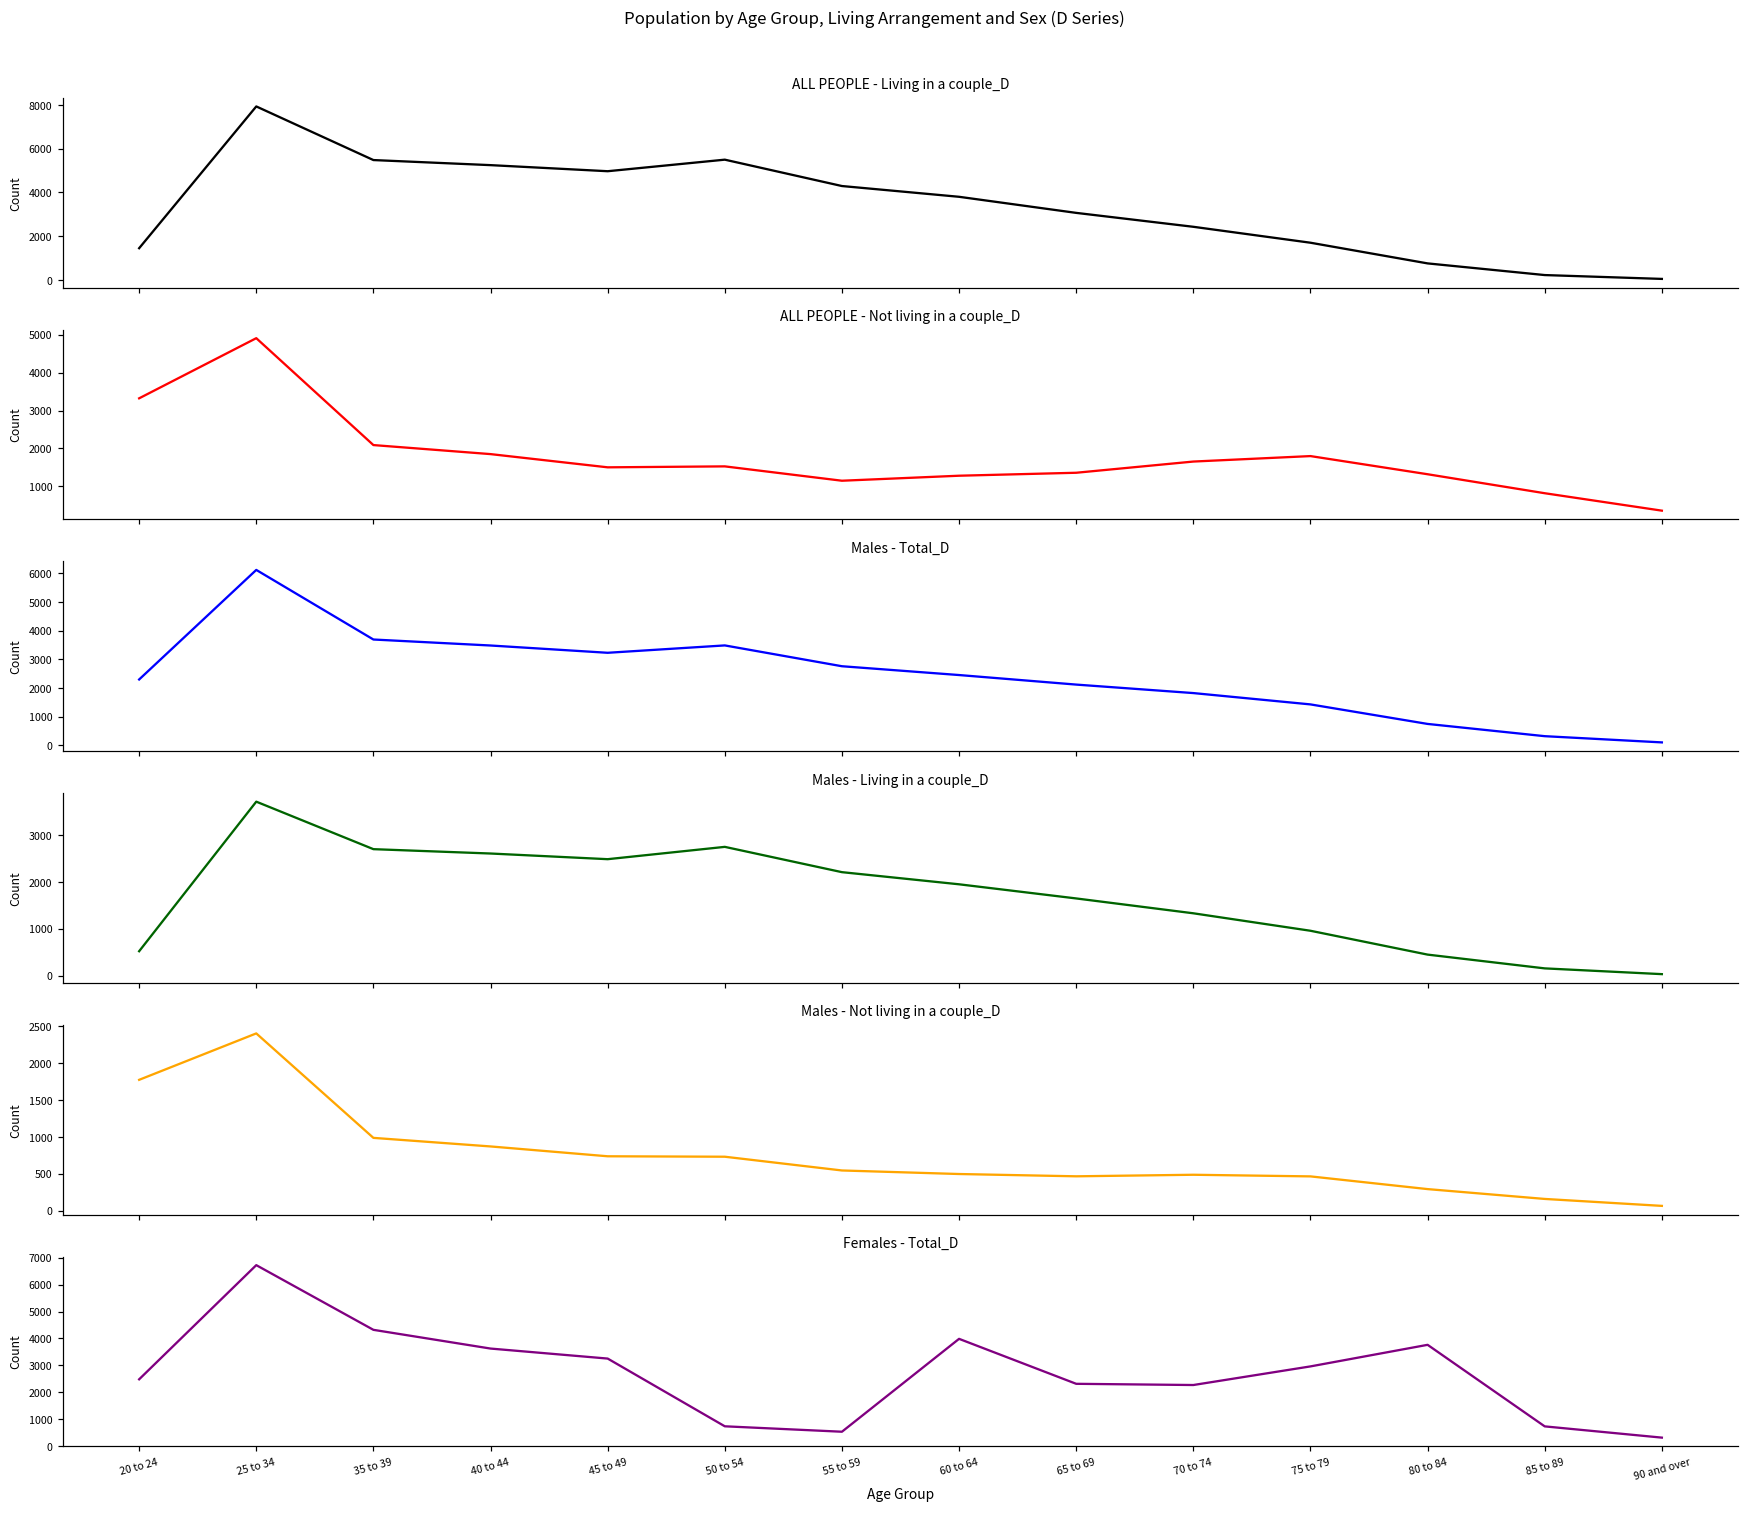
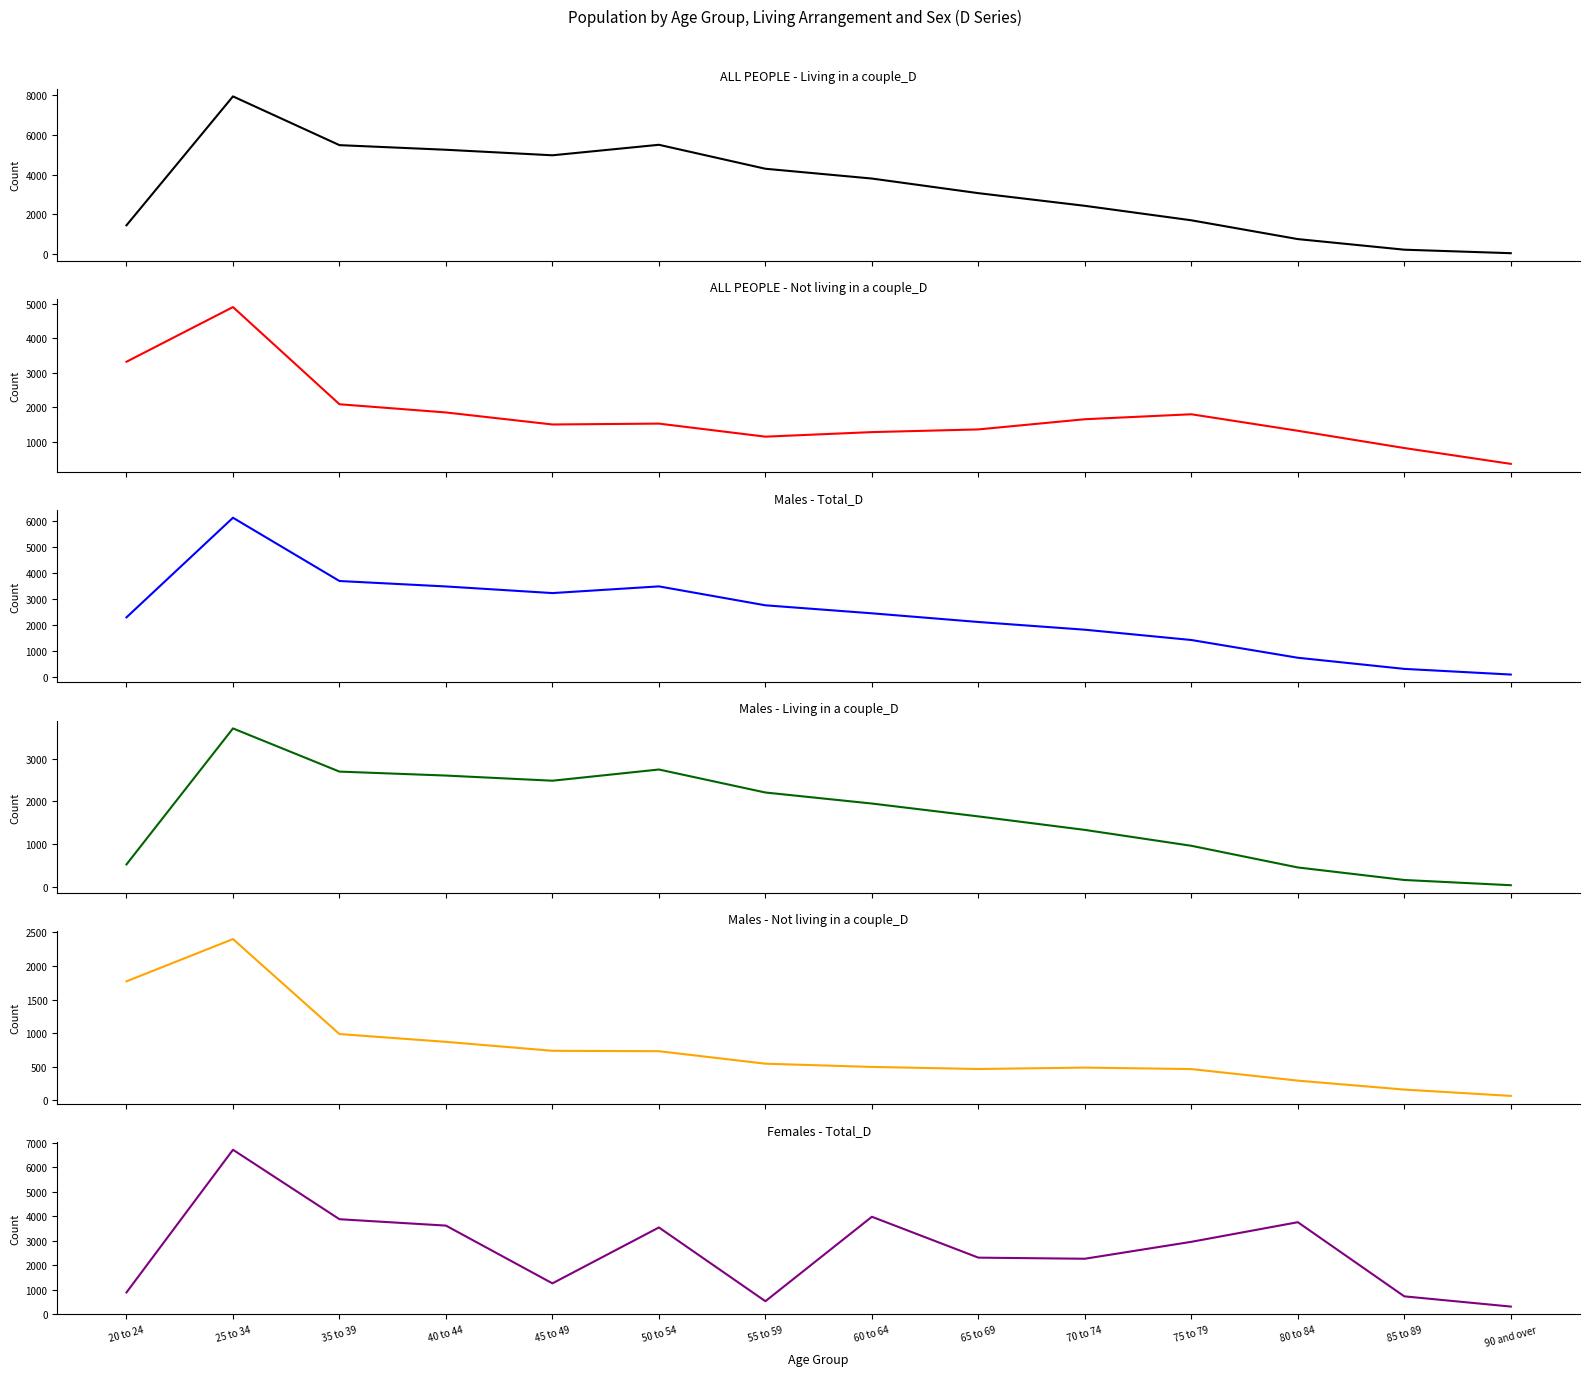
  {
    "Females - Total_D": {
-     "20 to 24": 2500,
+     "20 to 24": 900,
      "25 to 34": 6700,
-     "35 to 39": 4300,
+     "35 to 39": 3900,
      "40 to 44": 3600,
-     "45 to 49": 3300,
-     "50 to 54": 700,
+     "45 to 49": 1300,
+     "50 to 54": 3500,
      "55 to 59": 500,
      "60 to 64": 4000,
      "65 to 69": 2300,
      "70 to 74": 2300,
      "75 to 79": 3000,
      "80 to 84": 3800,
      "85 to 89": 700,
      "90 and over": 300
    }
  }
